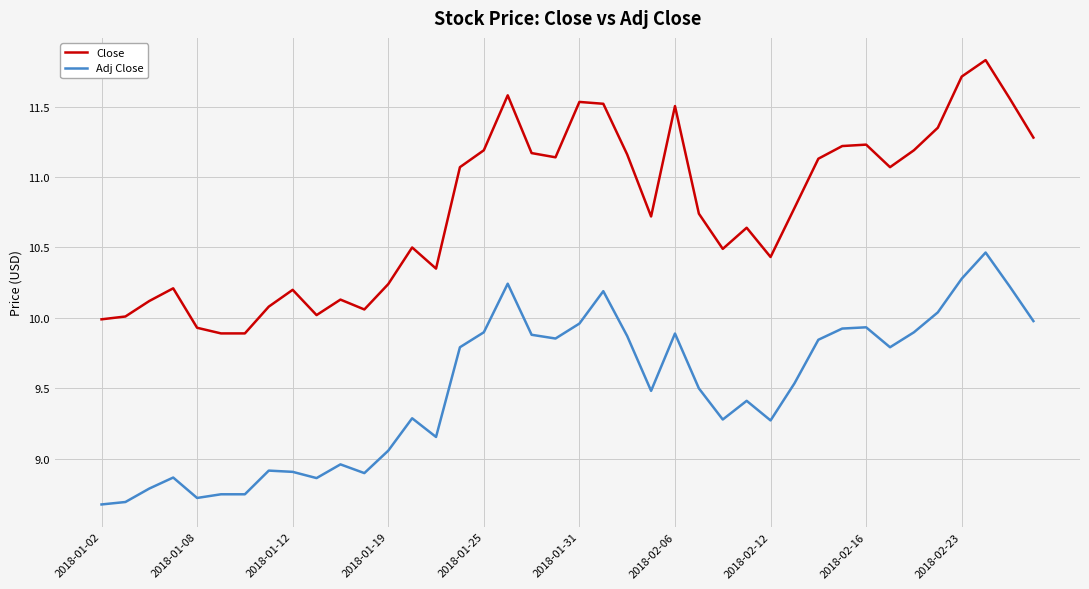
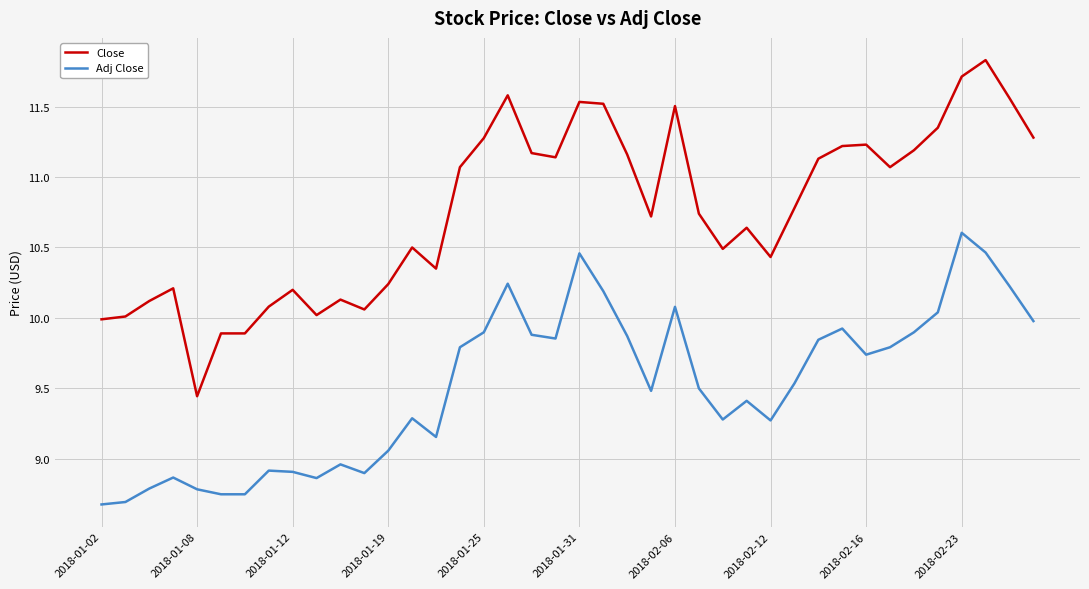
  {
    "Close": {
      "2018-01-02": 9.99,
-     "2018-01-08": 9.93,
+     "2018-01-08": 9.44,
      "2018-01-12": 10.20,
      "2018-01-19": 10.24,
-     "2018-01-25": 11.19,
+     "2018-01-25": 11.28,
      "2018-01-31": 11.53,
      "2018-02-06": 11.50,
      "2018-02-12": 10.43,
      "2018-02-16": 11.23,
      "2018-02-23": 11.71
    },
    "Adj Close": {
      "2018-01-02": 8.68,
-     "2018-01-08": 8.72,
+     "2018-01-08": 8.78,
      "2018-01-12": 8.91,
      "2018-01-19": 9.06,
      "2018-01-25": 9.90,
-     "2018-01-31": 9.96,
-     "2018-02-06": 9.89,
+     "2018-01-31": 10.46,
+     "2018-02-06": 10.08,
      "2018-02-12": 9.27,
-     "2018-02-16": 9.93,
-     "2018-02-23": 10.28
+     "2018-02-16": 9.74,
+     "2018-02-23": 10.60
    }
  }
